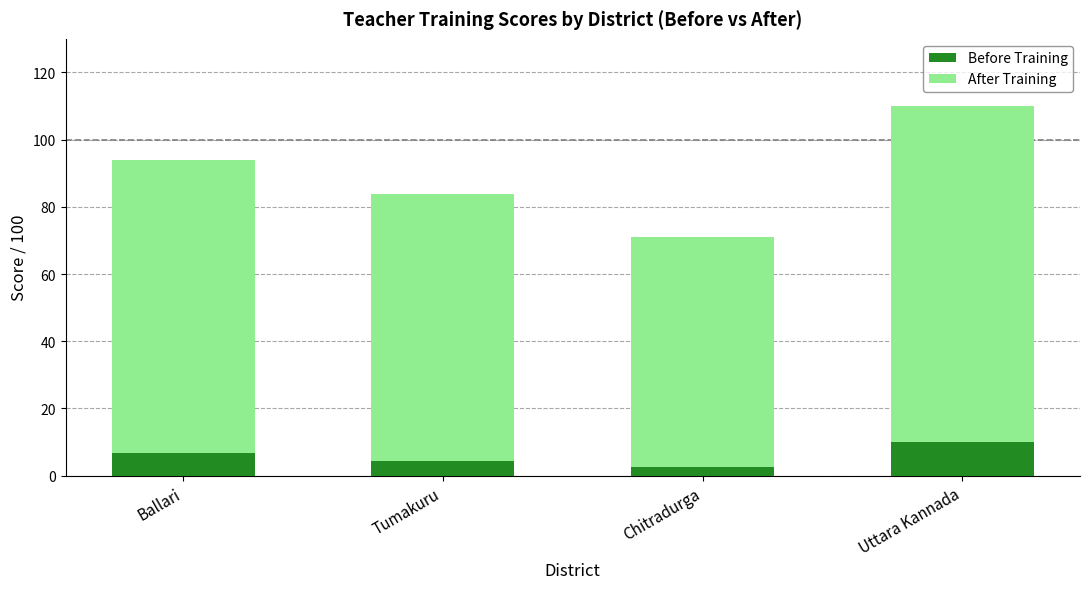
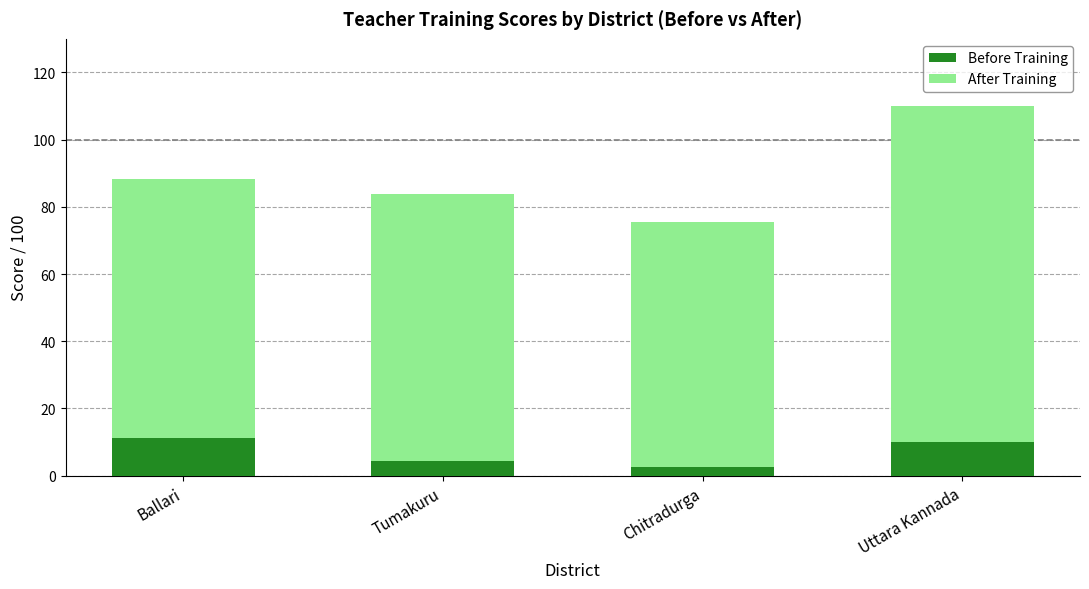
  {
    "Before Training": {
-     "Ballari": 7,
+     "Ballari": 11,
      "Tumakuru": 4,
      "Chitradurga": 3,
      "Uttara Kannada": 10
    },
    "After Training": {
-     "Ballari": 87,
+     "Ballari": 77,
      "Tumakuru": 80,
-     "Chitradurga": 68,
+     "Chitradurga": 73,
      "Uttara Kannada": 100
    }
  }
